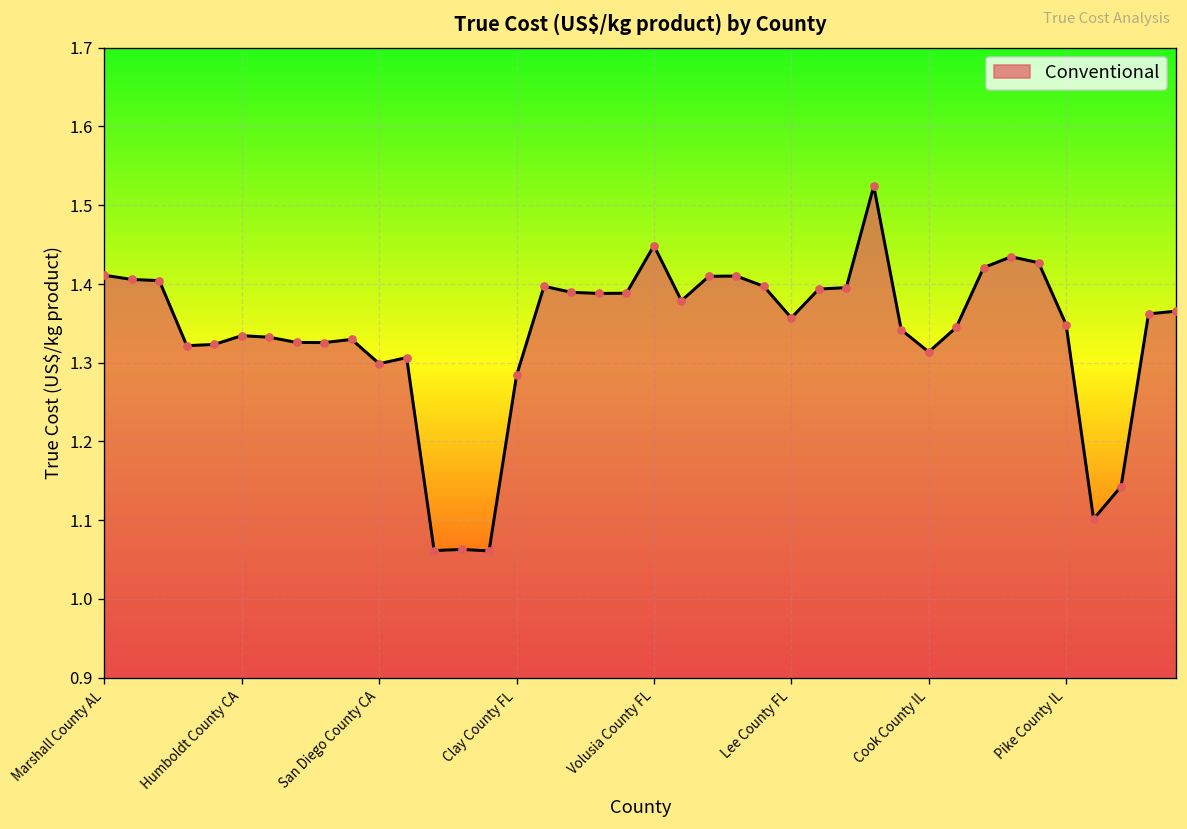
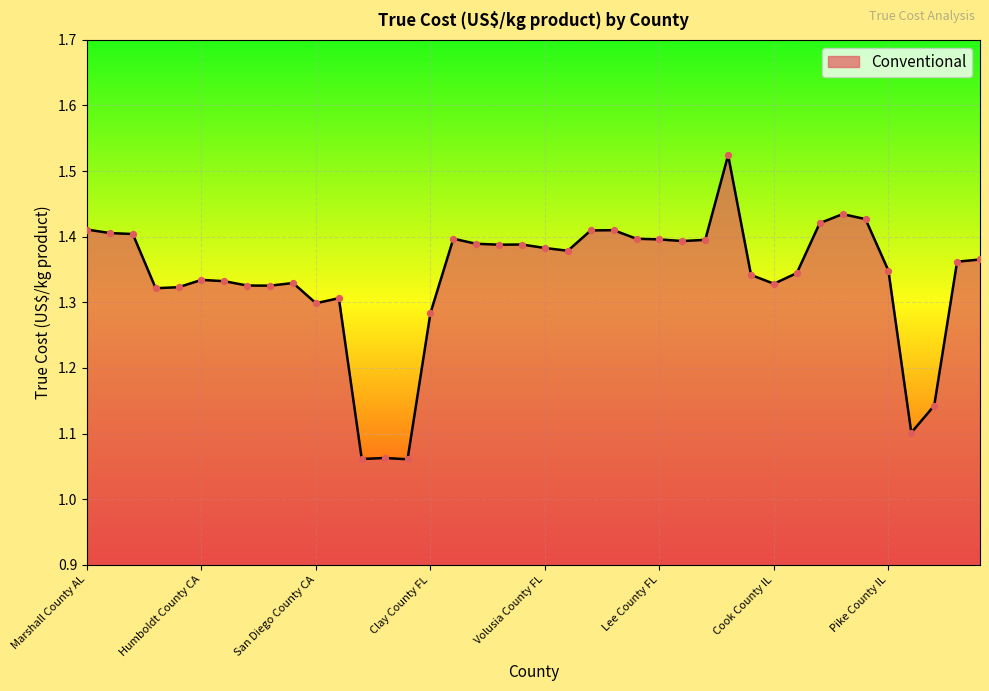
  {
    "Marshall County AL": 1.41,
    "Humboldt County CA": 1.33,
    "San Diego County CA": 1.30,
    "Clay County FL": 1.28,
-   "Volusia County FL": 1.45,
-   "Lee County FL": 1.36,
-   "Cook County IL": 1.31,
+   "Volusia County FL": 1.38,
+   "Lee County FL": 1.40,
+   "Cook County IL": 1.33,
    "Pike County IL": 1.35
  }
